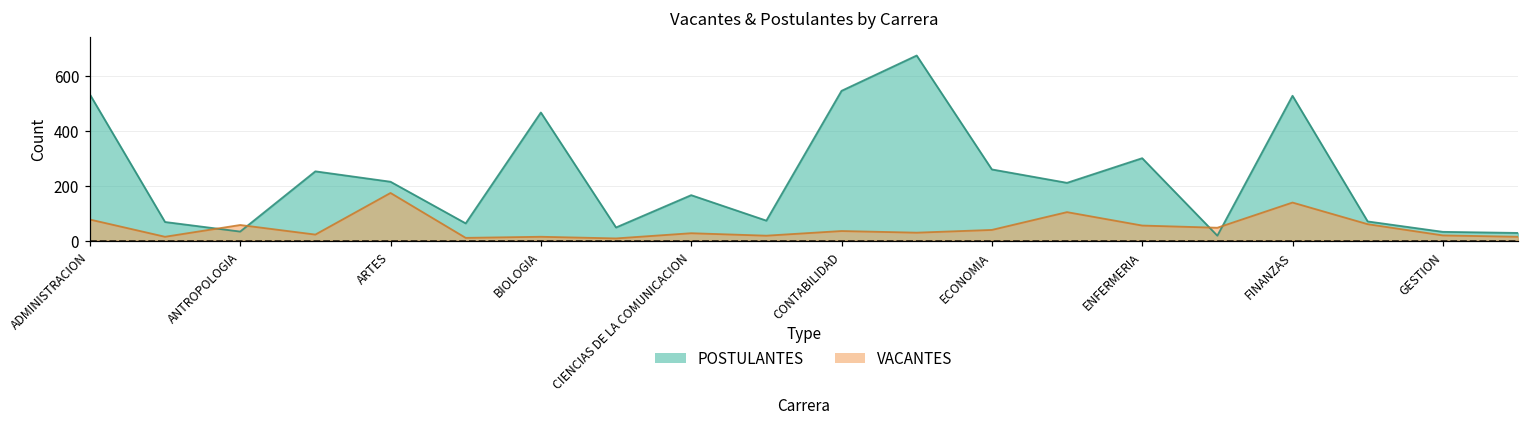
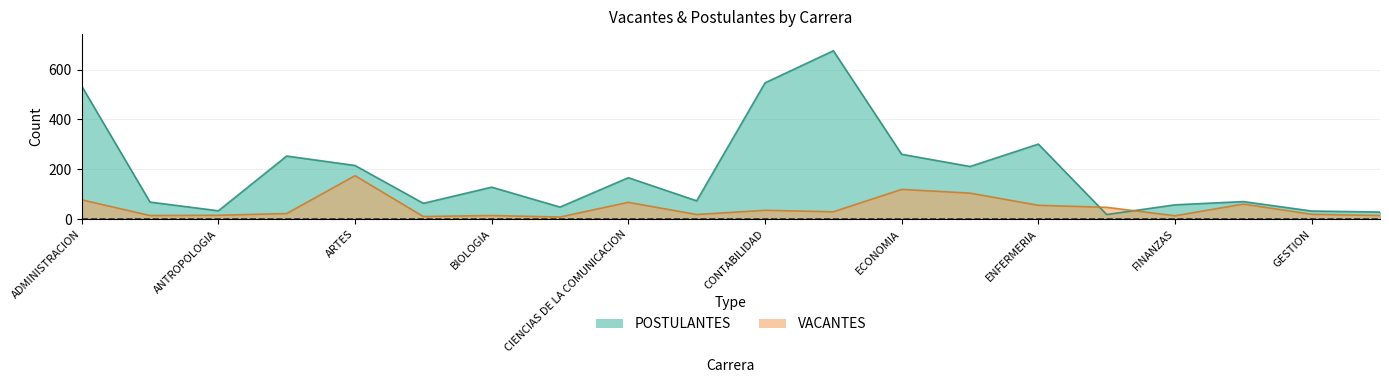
  {
    "POSTULANTES": {
      "ADMINISTRACION": 530,
      "ANTROPOLOGIA": 30,
      "ARTES": 220,
-     "BIOLOGIA": 470,
+     "BIOLOGIA": 130,
      "CIENCIAS DE LA COMUNICACION": 170,
      "CONTABILIDAD": 550,
      "ECONOMIA": 260,
      "ENFERMERIA": 300,
-     "FINANZAS": 530,
+     "FINANZAS": 60,
      "GESTION": 30
    },
    "VACANTES": {
      "ADMINISTRACION": 80,
-     "ANTROPOLOGIA": 60,
+     "ANTROPOLOGIA": 20,
      "ARTES": 170,
      "BIOLOGIA": 10,
-     "CIENCIAS DE LA COMUNICACION": 30,
+     "CIENCIAS DE LA COMUNICACION": 70,
      "CONTABILIDAD": 40,
-     "ECONOMIA": 40,
+     "ECONOMIA": 120,
      "ENFERMERIA": 60,
-     "FINANZAS": 140,
+     "FINANZAS": 10,
      "GESTION": 20
    }
  }
